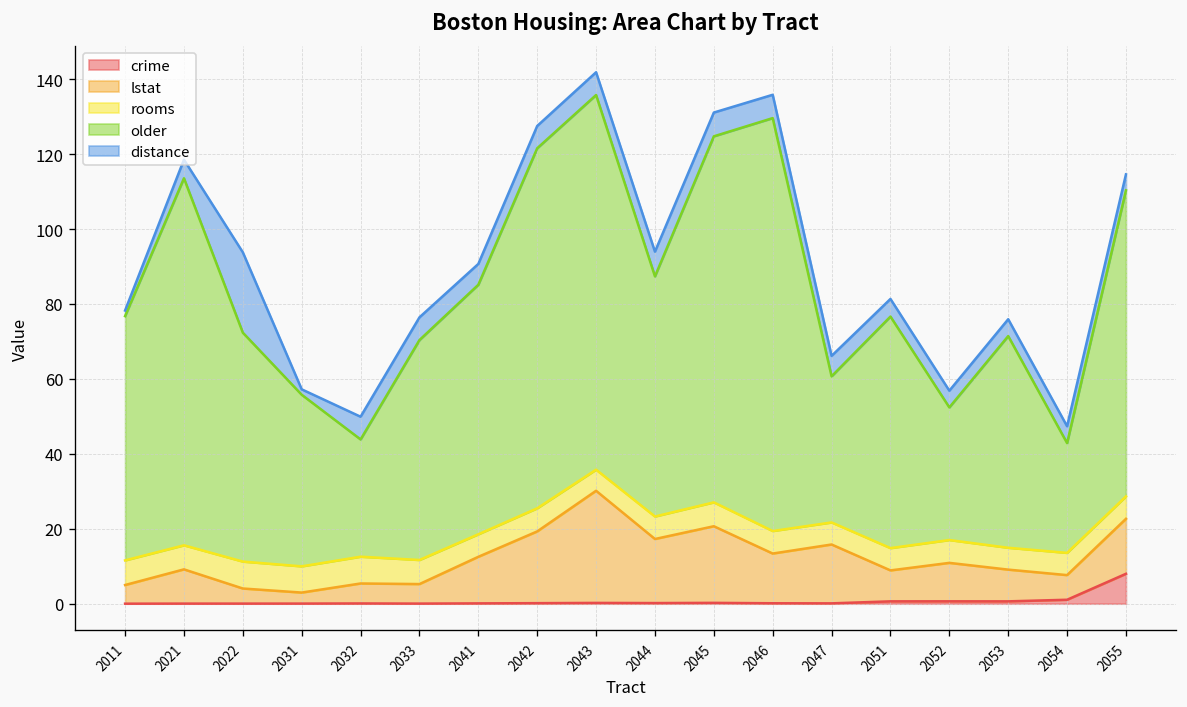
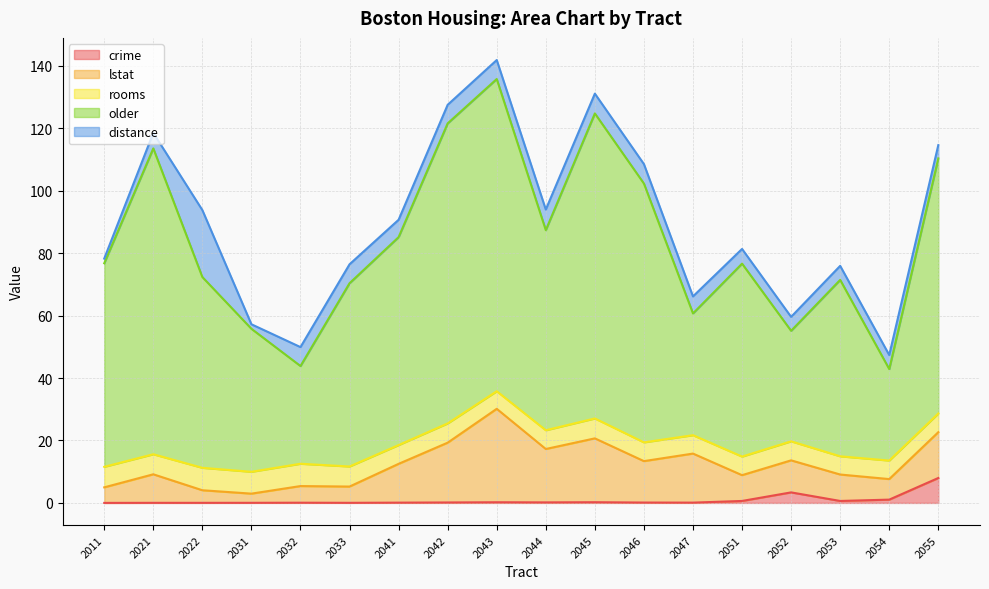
  {
    "crime": {
      "2011": 0,
      "2021": 0,
      "2022": 0,
      "2031": 0,
      "2032": 0,
      "2033": 0,
      "2041": 0,
      "2042": 0,
      "2043": 0,
      "2044": 0,
      "2045": 0,
      "2046": 0,
      "2047": 0,
      "2051": 1,
-     "2052": 1,
+     "2052": 3,
      "2053": 1,
      "2054": 1,
      "2055": 8
    },
    "older": {
      "2011": 65,
      "2021": 98,
      "2022": 61,
      "2031": 46,
      "2032": 31,
      "2033": 59,
      "2041": 67,
      "2042": 96,
      "2043": 100,
      "2044": 64,
      "2045": 98,
-     "2046": 110,
+     "2046": 83,
      "2047": 39,
      "2051": 62,
      "2052": 35,
      "2053": 56,
      "2054": 29,
      "2055": 82
    },
    "distance": {
      "2011": 1,
      "2022": 21,
      "2031": 1,
      "2032": 6,
      "2033": 6,
      "2041": 6,
      "2042": 6,
      "2043": 6,
      "2044": 7,
      "2045": 6,
      "2046": 6,
      "2047": 5,
      "2051": 5,
      "2052": 4,
      "2053": 4,
      "2054": 4,
      "2055": 4
    }
  }
